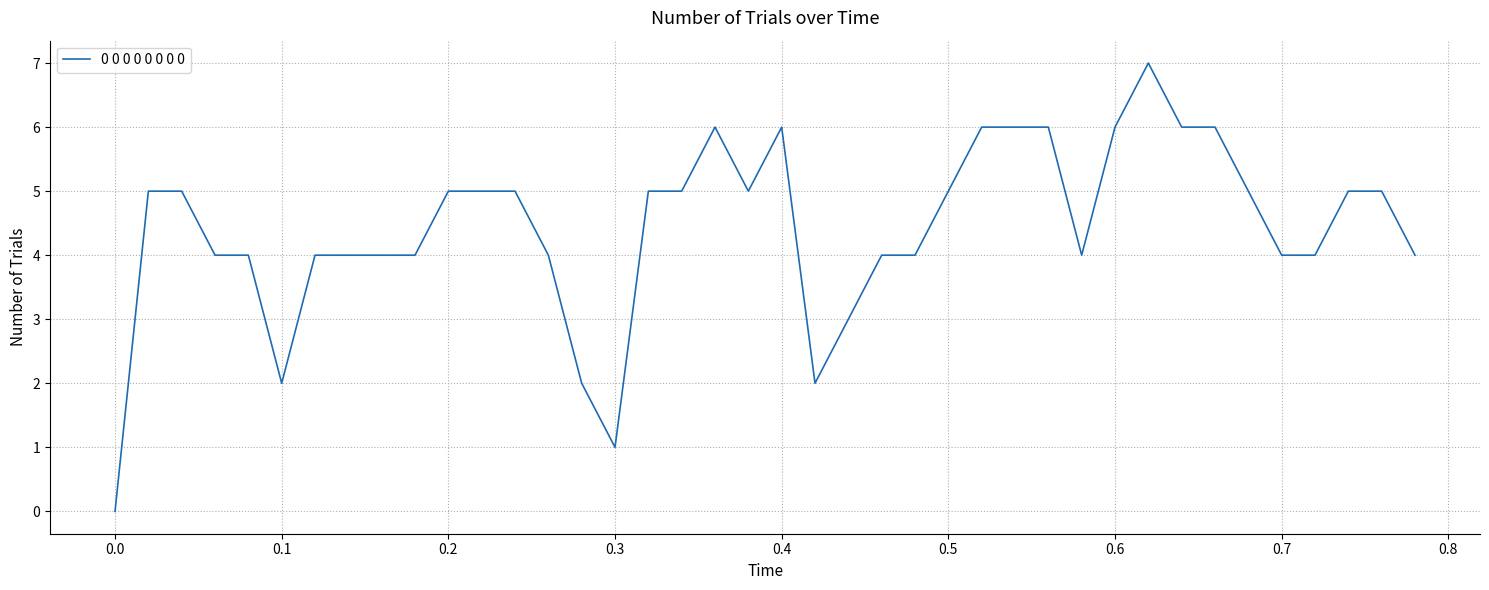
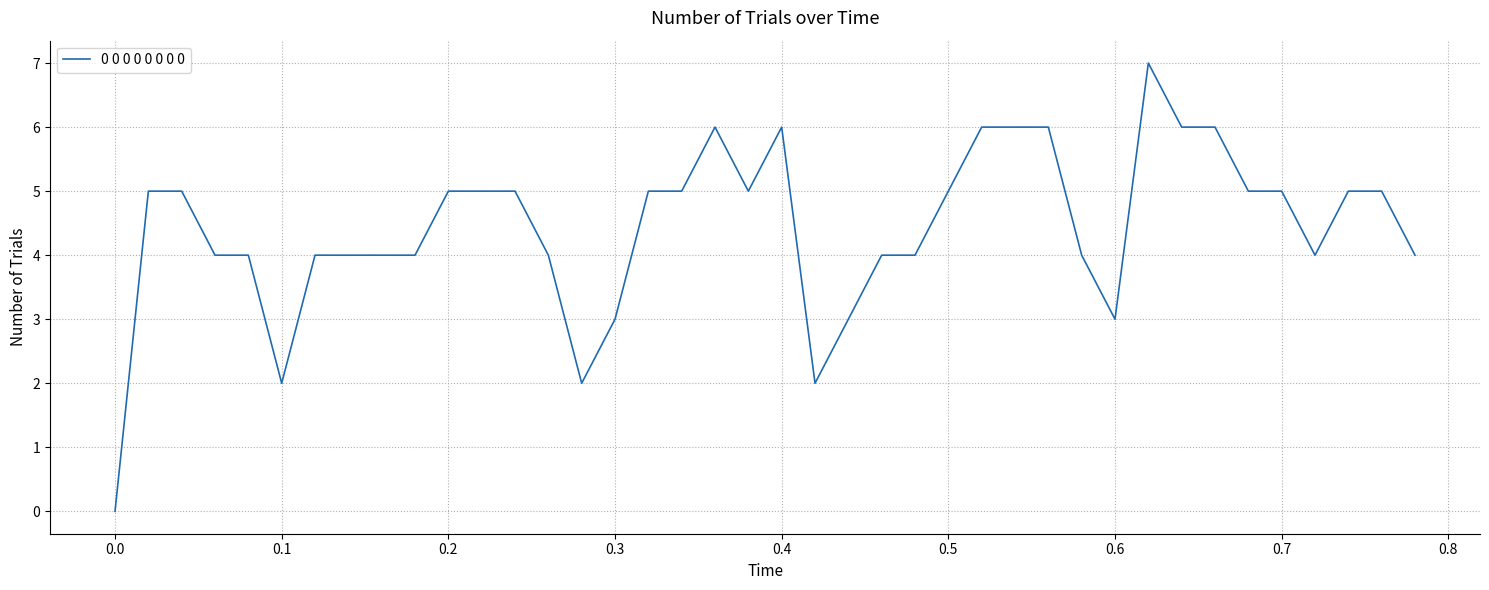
  {
    "0.0": 0,
    "0.1": 2,
    "0.2": 5,
-   "0.3": 1,
+   "0.3": 3,
    "0.4": 6,
    "0.5": 5,
-   "0.6": 6,
-   "0.7": 4
+   "0.6": 3,
+   "0.7": 5
  }
